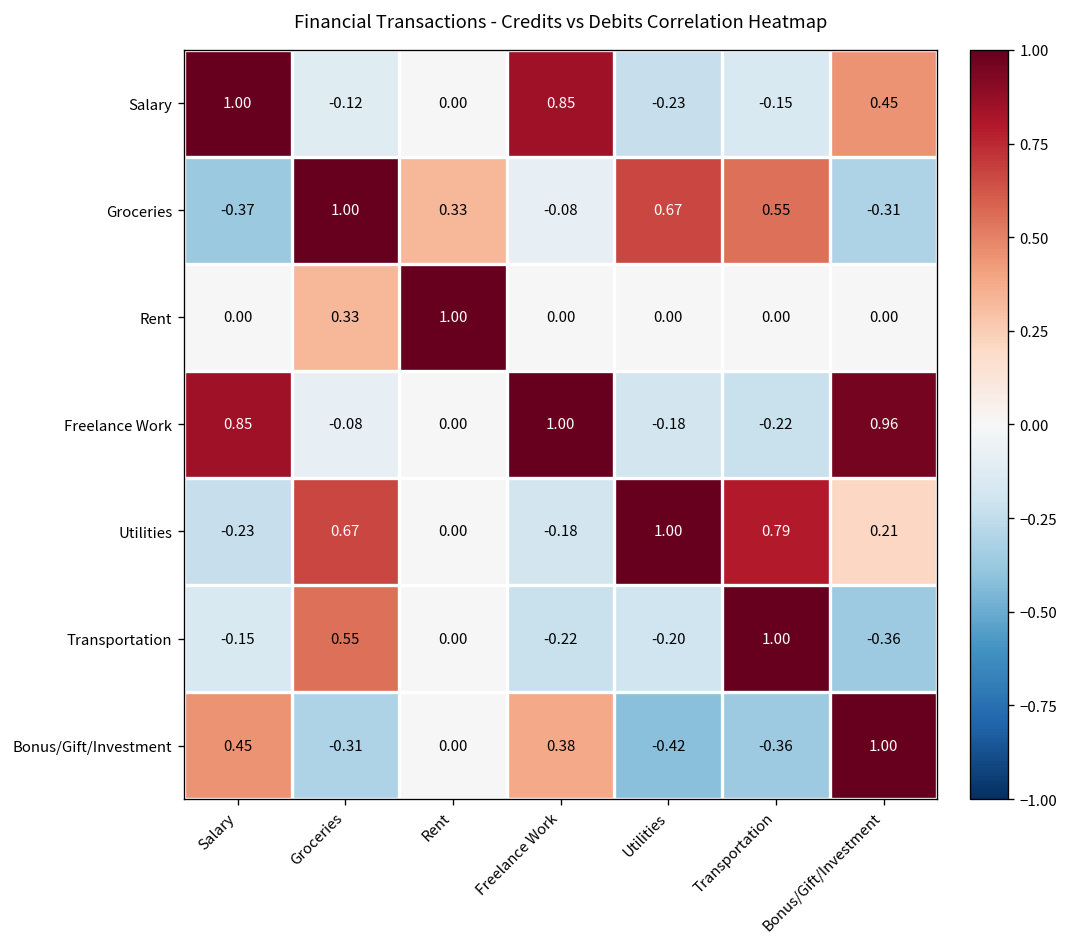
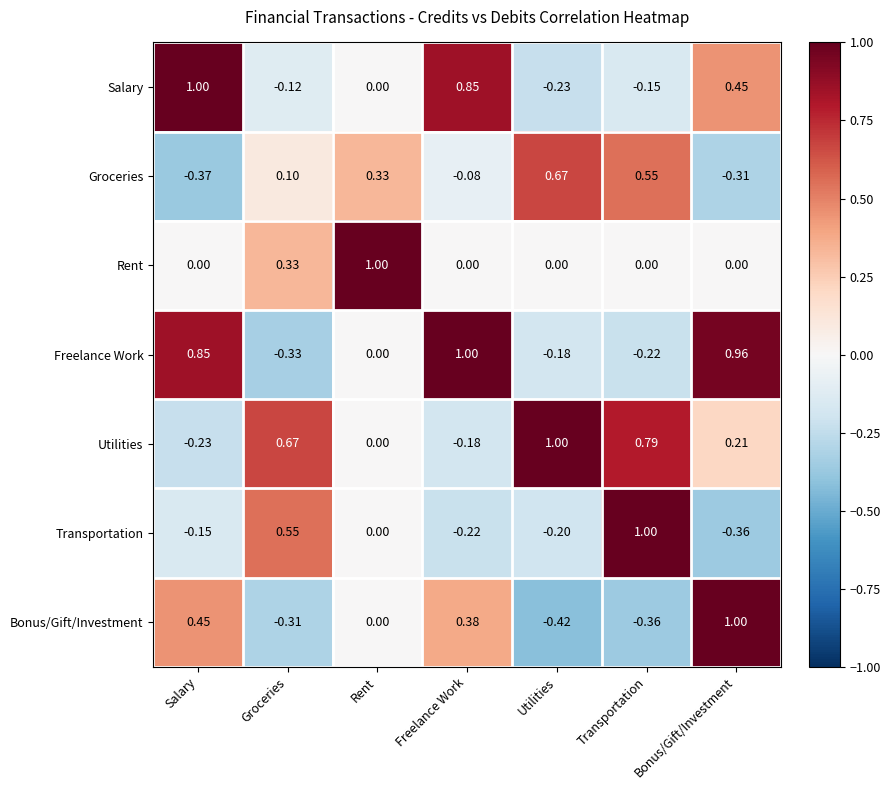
  {
    "Salary": {
      "Salary": 1.00,
      "Groceries": -0.12,
      "Rent": 0.00,
      "Freelance Work": 0.85,
      "Utilities": -0.23,
      "Transportation": -0.15,
      "Bonus/Gift/Investment": 0.45
    },
    "Groceries": {
      "Salary": -0.37,
-     "Groceries": 1.00,
+     "Groceries": 0.10,
      "Rent": 0.33,
      "Freelance Work": -0.08,
      "Utilities": 0.67,
      "Transportation": 0.55,
      "Bonus/Gift/Investment": -0.31
    },
    "Rent": {
      "Salary": 0.00,
      "Groceries": 0.33,
      "Rent": 1.00,
      "Freelance Work": 0.00,
      "Utilities": 0.00,
      "Transportation": 0.00,
      "Bonus/Gift/Investment": 0.00
    },
    "Freelance Work": {
      "Salary": 0.85,
-     "Groceries": -0.08,
+     "Groceries": -0.33,
      "Rent": 0.00,
      "Freelance Work": 1.00,
      "Utilities": -0.18,
      "Transportation": -0.22,
      "Bonus/Gift/Investment": 0.96
    },
    "Utilities": {
      "Salary": -0.23,
      "Groceries": 0.67,
      "Rent": 0.00,
      "Freelance Work": -0.18,
      "Utilities": 1.00,
      "Transportation": 0.79,
      "Bonus/Gift/Investment": 0.21
    },
    "Transportation": {
      "Salary": -0.15,
      "Groceries": 0.55,
      "Rent": 0.00,
      "Freelance Work": -0.22,
      "Utilities": -0.20,
      "Transportation": 1.00,
      "Bonus/Gift/Investment": -0.36
    },
    "Bonus/Gift/Investment": {
      "Salary": 0.45,
      "Groceries": -0.31,
      "Rent": 0.00,
      "Freelance Work": 0.38,
      "Utilities": -0.42,
      "Transportation": -0.36,
      "Bonus/Gift/Investment": 1.00
    }
  }
